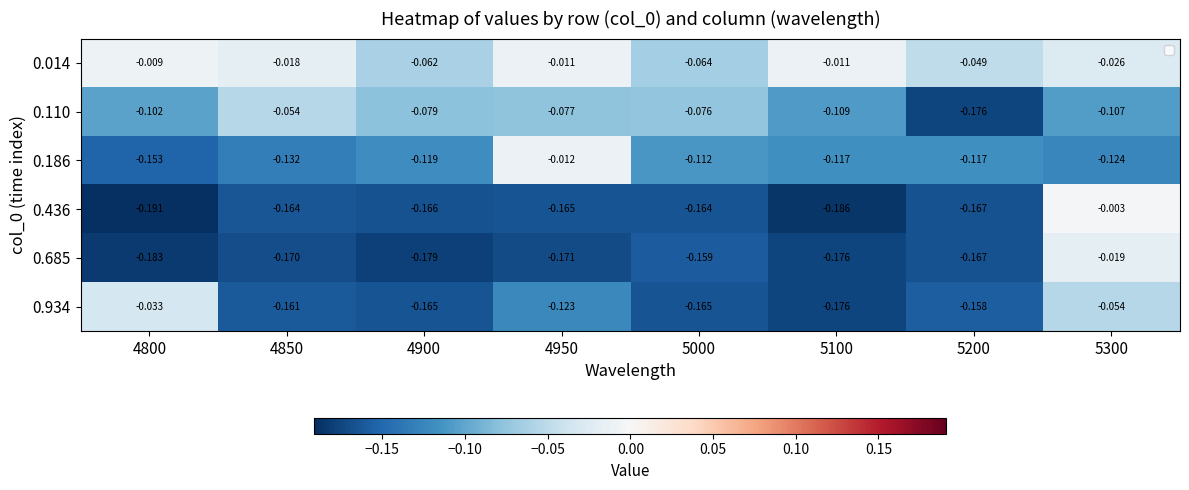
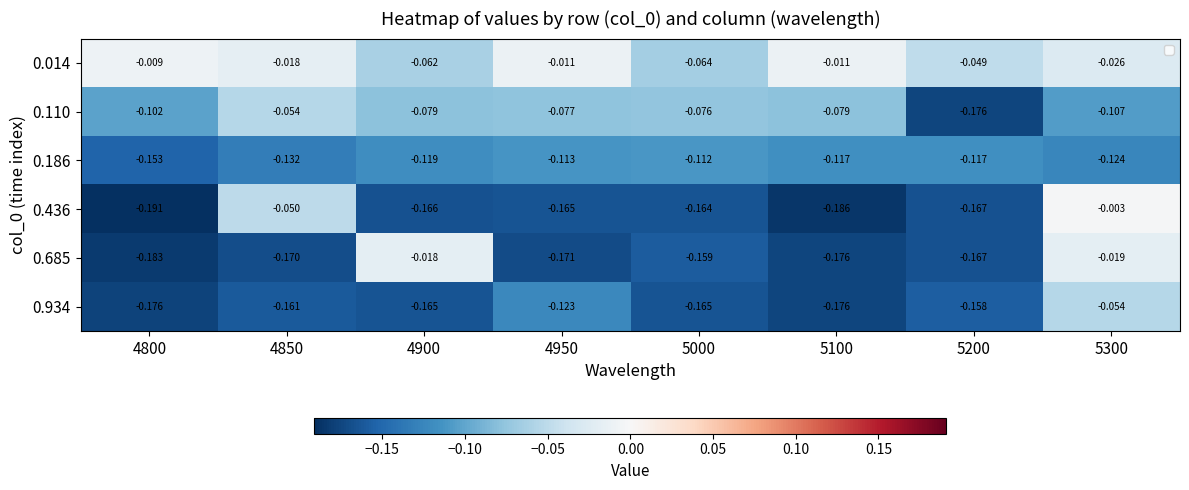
  {
    "0.014": {
      "4800": -0.009,
      "4850": -0.018,
      "4900": -0.062,
      "4950": -0.011,
      "5000": -0.064,
      "5100": -0.011,
      "5200": -0.049,
      "5300": -0.026
    },
    "0.110": {
      "4800": -0.102,
      "4850": -0.054,
      "4900": -0.079,
      "4950": -0.077,
      "5000": -0.076,
-     "5100": -0.109,
+     "5100": -0.079,
      "5200": -0.176,
      "5300": -0.107
    },
    "0.186": {
      "4800": -0.153,
      "4850": -0.132,
      "4900": -0.119,
-     "4950": -0.012,
+     "4950": -0.113,
      "5000": -0.112,
      "5100": -0.117,
      "5200": -0.117,
      "5300": -0.124
    },
    "0.436": {
      "4800": -0.191,
-     "4850": -0.164,
+     "4850": -0.050,
      "4900": -0.166,
      "4950": -0.165,
      "5000": -0.164,
      "5100": -0.186,
      "5200": -0.167,
      "5300": -0.003
    },
    "0.685": {
      "4800": -0.183,
      "4850": -0.170,
-     "4900": -0.179,
+     "4900": -0.018,
      "4950": -0.171,
      "5000": -0.159,
      "5100": -0.176,
      "5200": -0.167,
      "5300": -0.019
    },
    "0.934": {
-     "4800": -0.033,
+     "4800": -0.176,
      "4850": -0.161,
      "4900": -0.165,
      "4950": -0.123,
      "5000": -0.165,
      "5100": -0.176,
      "5200": -0.158,
      "5300": -0.054
    }
  }
